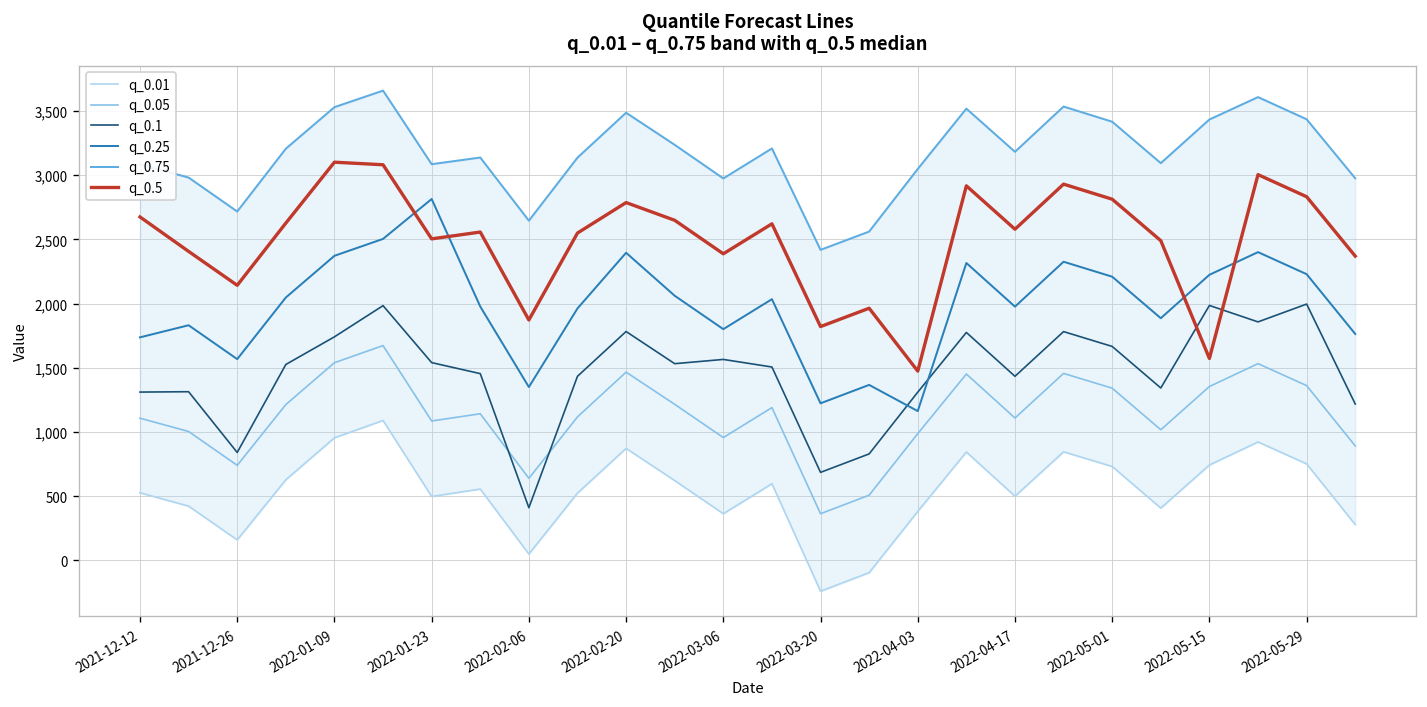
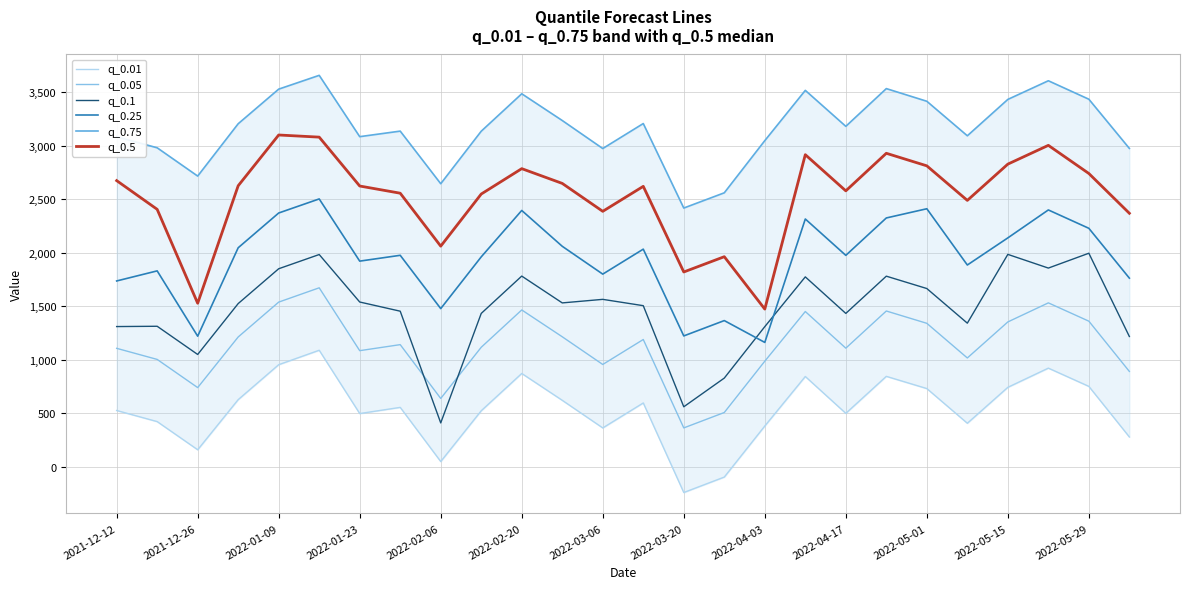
  {
    "q_0.1": {
      "2021-12-12": "1,310",
-     "2021-12-26": "840",
-     "2022-01-09": "1,740",
+     "2021-12-26": "1,050",
+     "2022-01-09": "1,850",
      "2022-01-23": "1,540",
      "2022-02-06": "410",
      "2022-02-20": "1,780",
      "2022-03-06": "1,570",
-     "2022-03-20": "690",
+     "2022-03-20": "560",
      "2022-04-03": "1,310",
      "2022-04-17": "1,430",
      "2022-05-01": "1,670",
      "2022-05-15": "1,990",
      "2022-05-29": "2,000"
    },
    "q_0.25": {
      "2021-12-12": "1,740",
-     "2021-12-26": "1,570",
+     "2021-12-26": "1,220",
      "2022-01-09": "2,370",
-     "2022-01-23": "2,810",
-     "2022-02-06": "1,350",
+     "2022-01-23": "1,920",
+     "2022-02-06": "1,480",
      "2022-02-20": "2,400",
      "2022-03-06": "1,800",
      "2022-03-20": "1,220",
      "2022-04-03": "1,160",
      "2022-04-17": "1,980",
-     "2022-05-01": "2,210",
-     "2022-05-15": "2,220",
+     "2022-05-01": "2,410",
+     "2022-05-15": "2,140",
      "2022-05-29": "2,230"
    },
    "q_0.5": {
      "2021-12-12": "2,680",
-     "2021-12-26": "2,140",
+     "2021-12-26": "1,530",
      "2022-01-09": "3,100",
-     "2022-01-23": "2,500",
-     "2022-02-06": "1,870",
+     "2022-01-23": "2,620",
+     "2022-02-06": "2,060",
      "2022-02-20": "2,790",
      "2022-03-06": "2,390",
      "2022-03-20": "1,820",
      "2022-04-03": "1,470",
      "2022-04-17": "2,580",
      "2022-05-01": "2,810",
-     "2022-05-15": "1,570",
-     "2022-05-29": "2,830"
+     "2022-05-15": "2,830",
+     "2022-05-29": "2,740"
    }
  }
